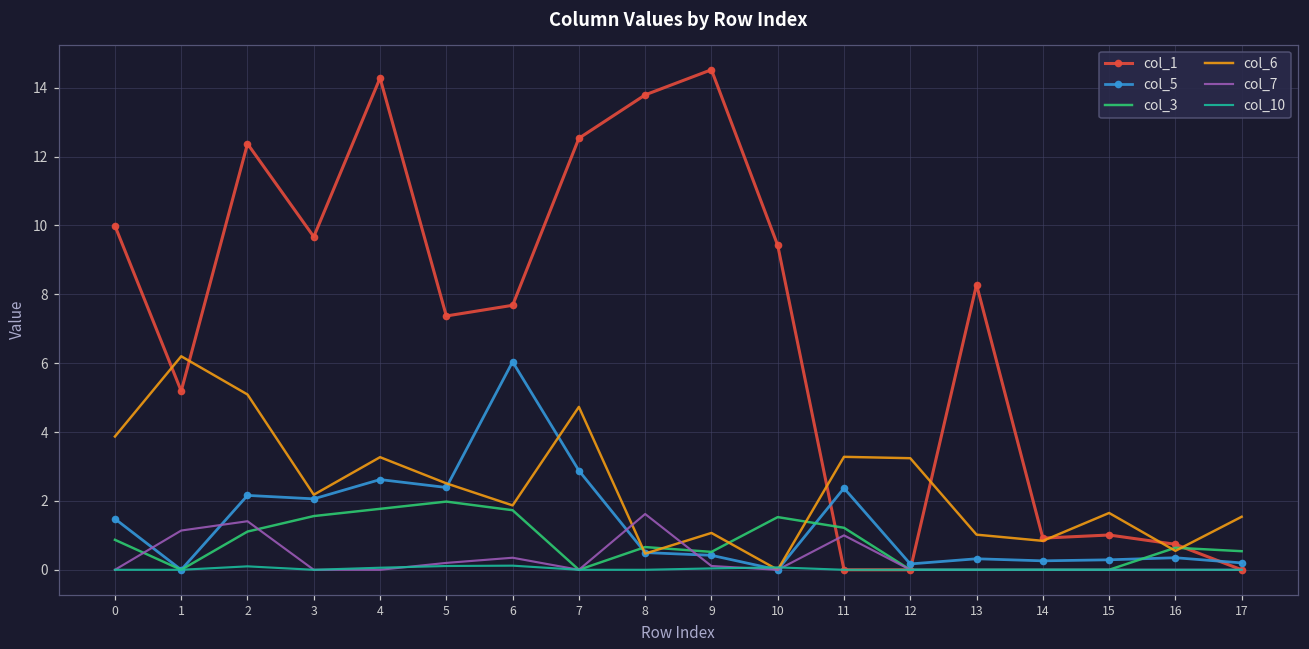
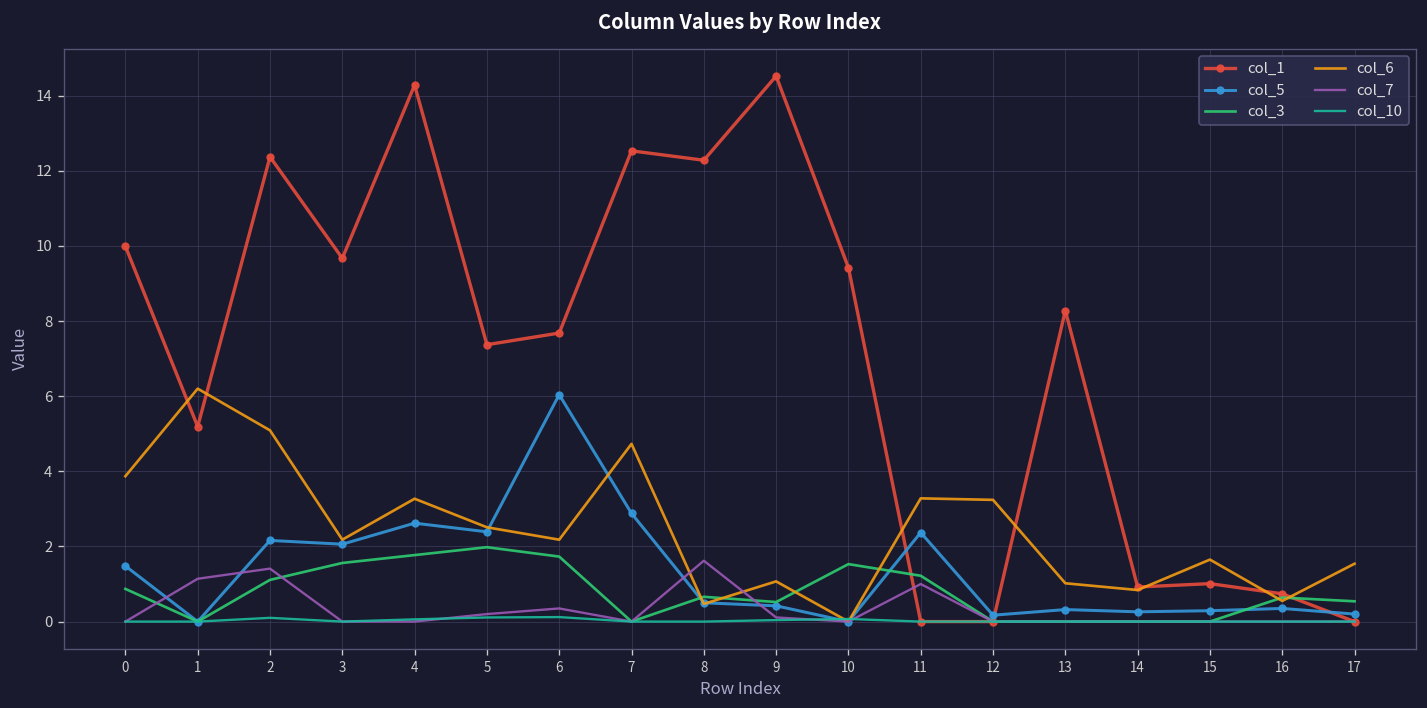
  {
    "col_1": {
      "0": 10.0,
      "1": 5.2,
      "2": 12.4,
      "3": 9.7,
      "4": 14.3,
      "5": 7.4,
      "6": 7.7,
      "7": 12.5,
-     "8": 13.8,
+     "8": 12.3,
      "9": 14.5,
      "10": 9.4,
      "13": 8.3,
      "15": 1.0,
      "16": 0.7
    },
    "col_5": {
      "0": 1.5,
      "2": 2.2,
      "3": 2.1,
      "4": 2.6,
      "5": 2.4,
      "6": 6.0,
      "7": 2.9,
      "9": 0.4,
      "11": 2.4,
      "12": 0.2,
      "13": 0.3,
      "14": 0.3,
      "15": 0.3,
      "16": 0.4,
      "17": 0.2
    },
    "col_6": {
      "0": 3.9,
      "1": 6.2,
      "2": 5.1,
      "3": 2.2,
      "4": 3.3,
      "5": 2.5,
-     "6": 1.9,
+     "6": 2.2,
      "7": 4.7,
      "9": 1.1,
      "11": 3.3,
      "12": 3.2,
      "13": 1.0,
      "15": 1.7,
      "16": 0.6,
      "17": 1.5
    },
    "col_7": {
      "1": 1.1,
      "2": 1.4,
      "5": 0.2,
      "6": 0.4,
      "8": 1.6,
      "11": 1.0
    }
  }
